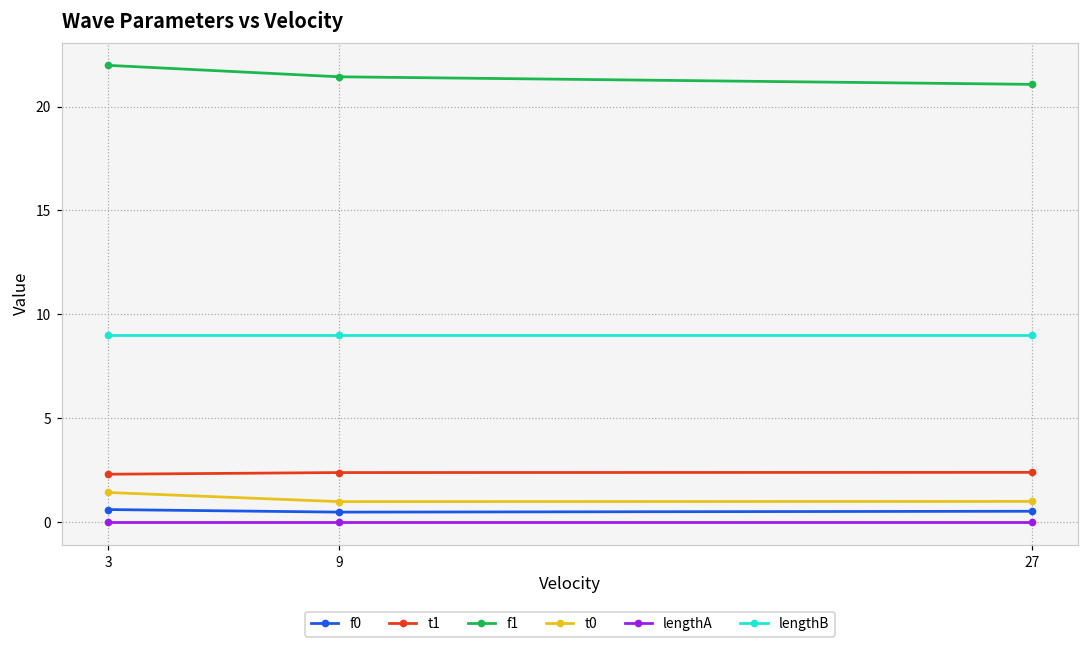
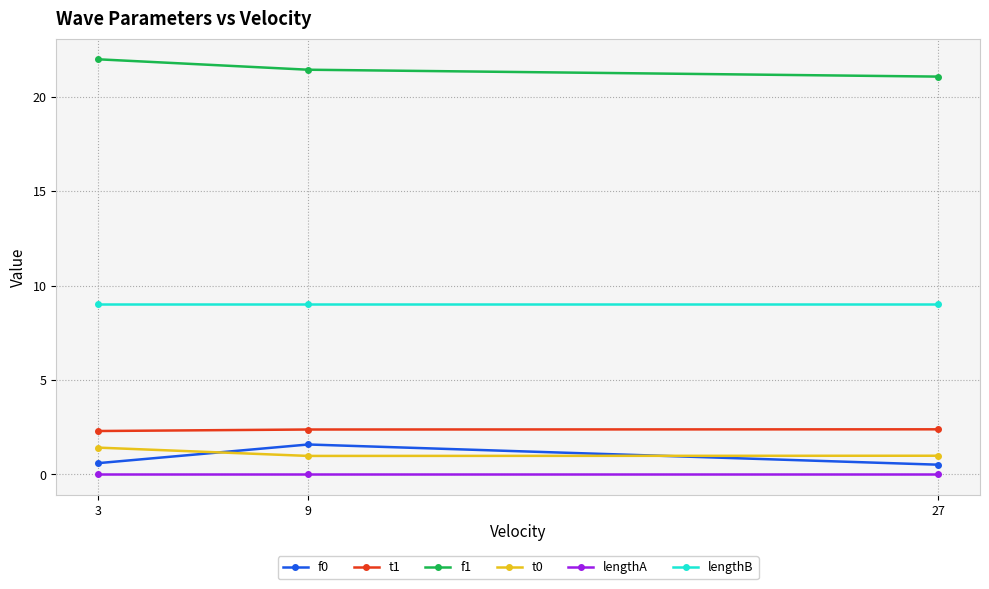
  {
    "f0": {
      "3": 0.6,
-     "9": 0.5,
+     "9": 1.6,
      "27": 0.5
    },
    "t1": {
      "3": 2.3,
      "9": 2.4,
      "27": 2.4
    },
    "f1": {
      "3": 22.0,
      "9": 21.4,
      "27": 21.1
    },
    "t0": {
      "3": 1.4,
      "9": 1.0,
      "27": 1.0
    },
    "lengthA": {
      "3": 0.0,
      "9": 0.0,
      "27": 0.0
    },
    "lengthB": {
      "3": 9.0,
      "9": 9.0,
      "27": 9.0
    }
  }
